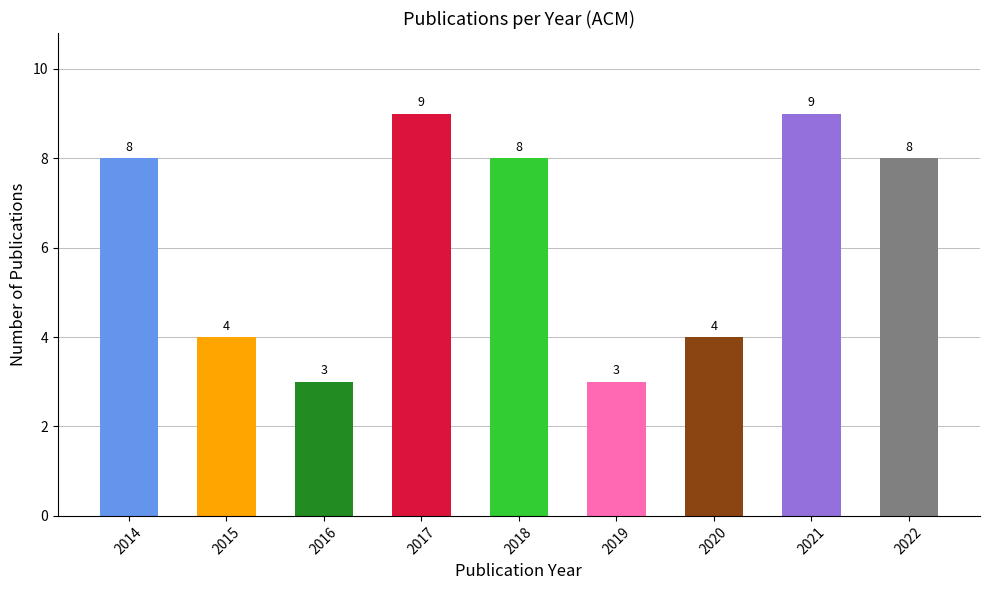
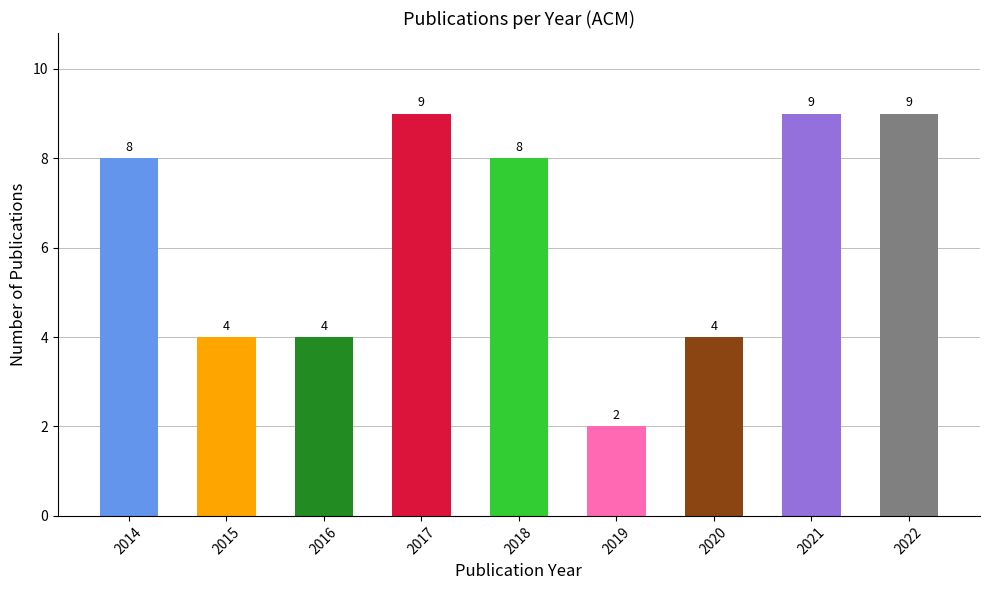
  {
    "2014": 8,
    "2015": 4,
-   "2016": 3,
+   "2016": 4,
    "2017": 9,
    "2018": 8,
-   "2019": 3,
+   "2019": 2,
    "2020": 4,
    "2021": 9,
-   "2022": 8
+   "2022": 9
  }
